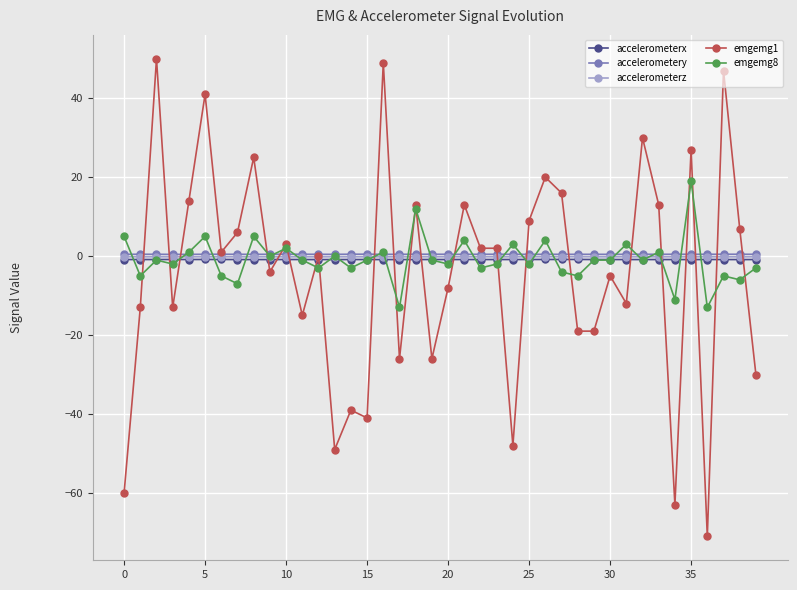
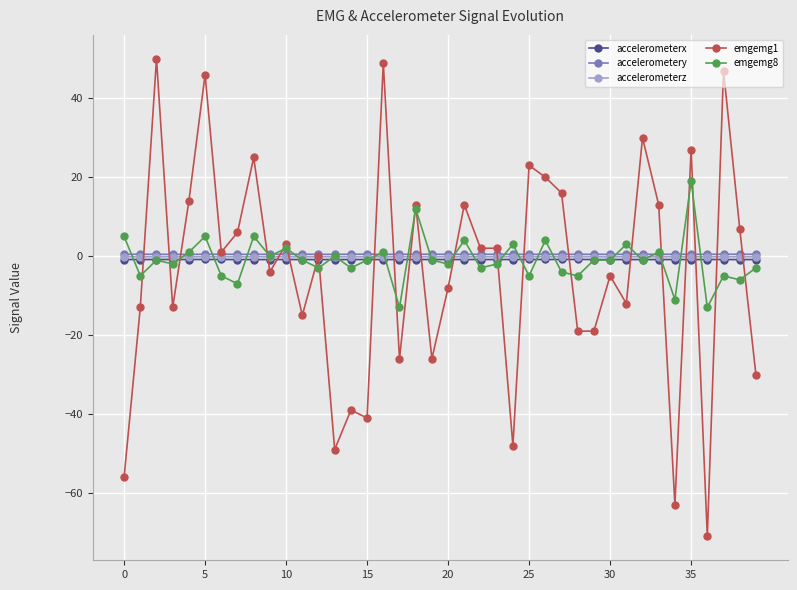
  {
    "accelerometerx": {
      "0": -1,
      "5": -1,
      "10": -1,
      "20": -1,
      "25": -1,
      "35": -1
    },
    "emgemg1": {
-     "0": -60,
-     "5": 41,
+     "0": -56,
+     "5": 46,
      "10": 3,
      "15": -41,
      "20": -8,
-     "25": 9,
+     "25": 23,
      "30": -5,
      "35": 27
    },
    "emgemg8": {
      "0": 5,
      "5": 5,
      "10": 2,
      "20": -2,
-     "25": -2,
+     "25": -5,
      "35": 19
    }
  }
